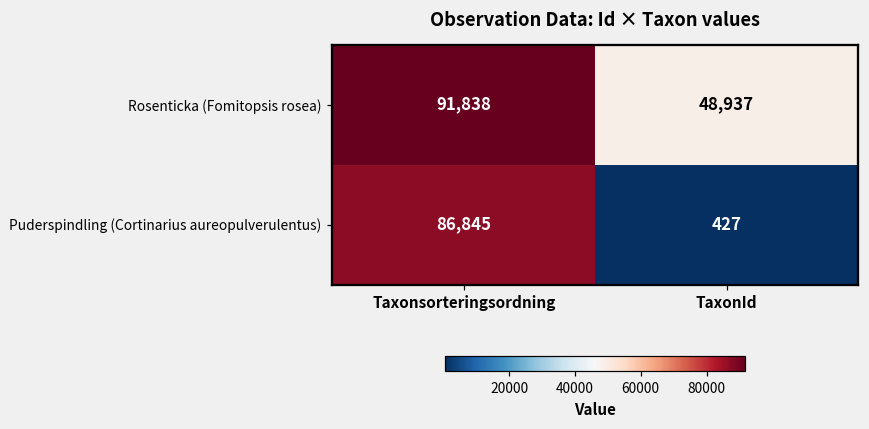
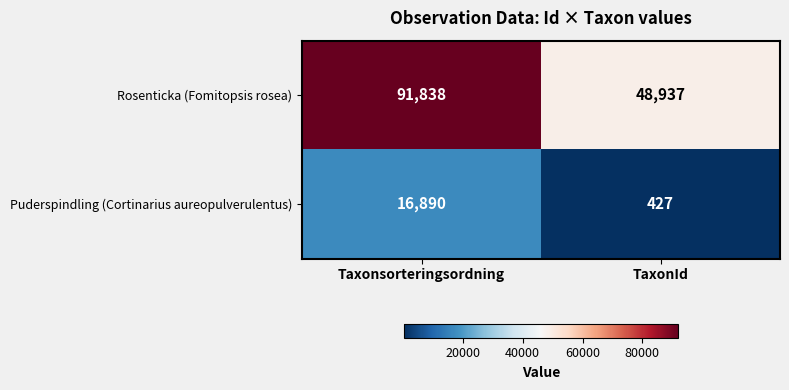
  {
    "Rosenticka (Fomitopsis rosea)": {
      "Taxonsorteringsordning": "91,838",
      "TaxonId": "48,937"
    },
    "Puderspindling (Cortinarius aureopulverulentus)": {
-     "Taxonsorteringsordning": "86,845",
+     "Taxonsorteringsordning": "16,890",
      "TaxonId": "427"
    }
  }
